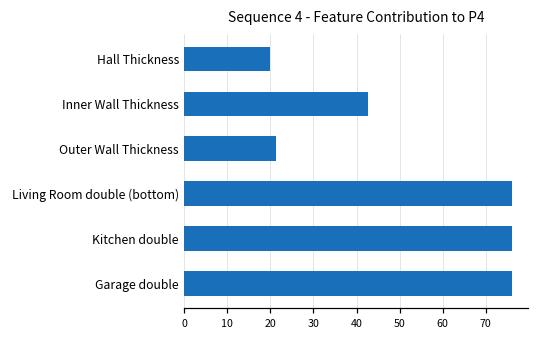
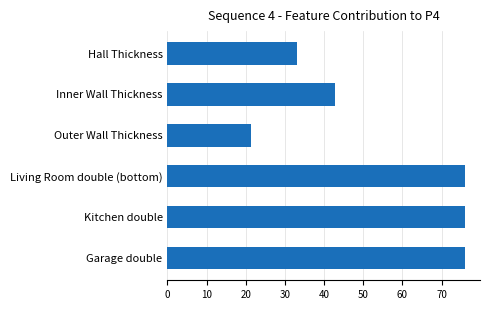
  {
-   "Hall Thickness": 20,
+   "Hall Thickness": 33,
    "Inner Wall Thickness": 43,
    "Outer Wall Thickness": 21,
    "Living Room double (bottom)": 76,
    "Kitchen double": 76,
    "Garage double": 76
  }
